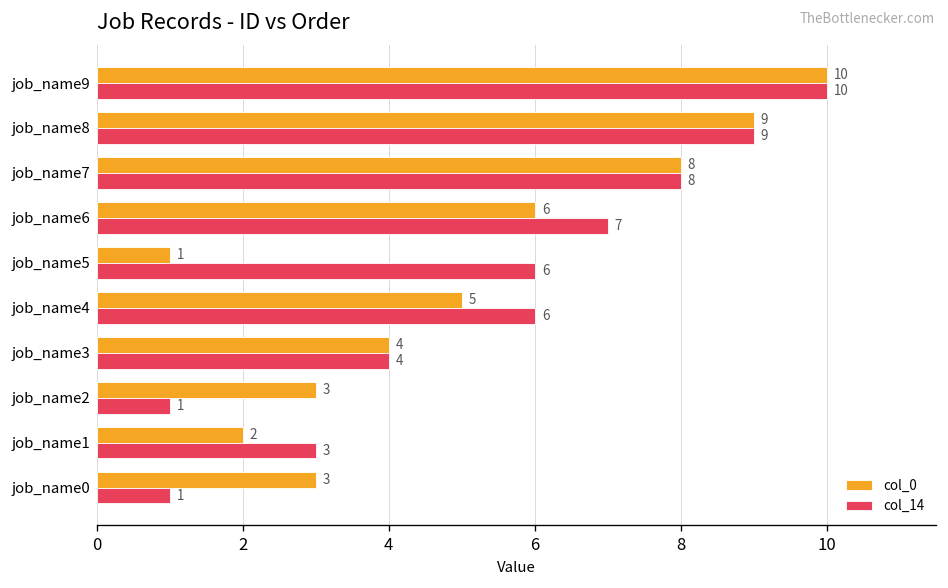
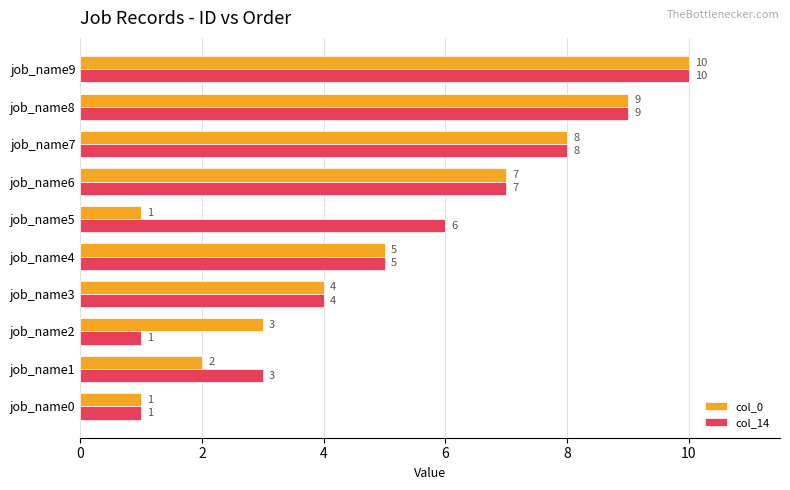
  {
    "col_0": {
      "job_name9": 10,
      "job_name8": 9,
      "job_name7": 8,
-     "job_name6": 6,
+     "job_name6": 7,
      "job_name5": 1,
      "job_name4": 5,
      "job_name3": 4,
      "job_name2": 3,
      "job_name1": 2,
-     "job_name0": 3
+     "job_name0": 1
    },
    "col_14": {
      "job_name9": 10,
      "job_name8": 9,
      "job_name7": 8,
      "job_name6": 7,
      "job_name5": 6,
-     "job_name4": 6,
+     "job_name4": 5,
      "job_name3": 4,
      "job_name2": 1,
      "job_name1": 3,
      "job_name0": 1
    }
  }
